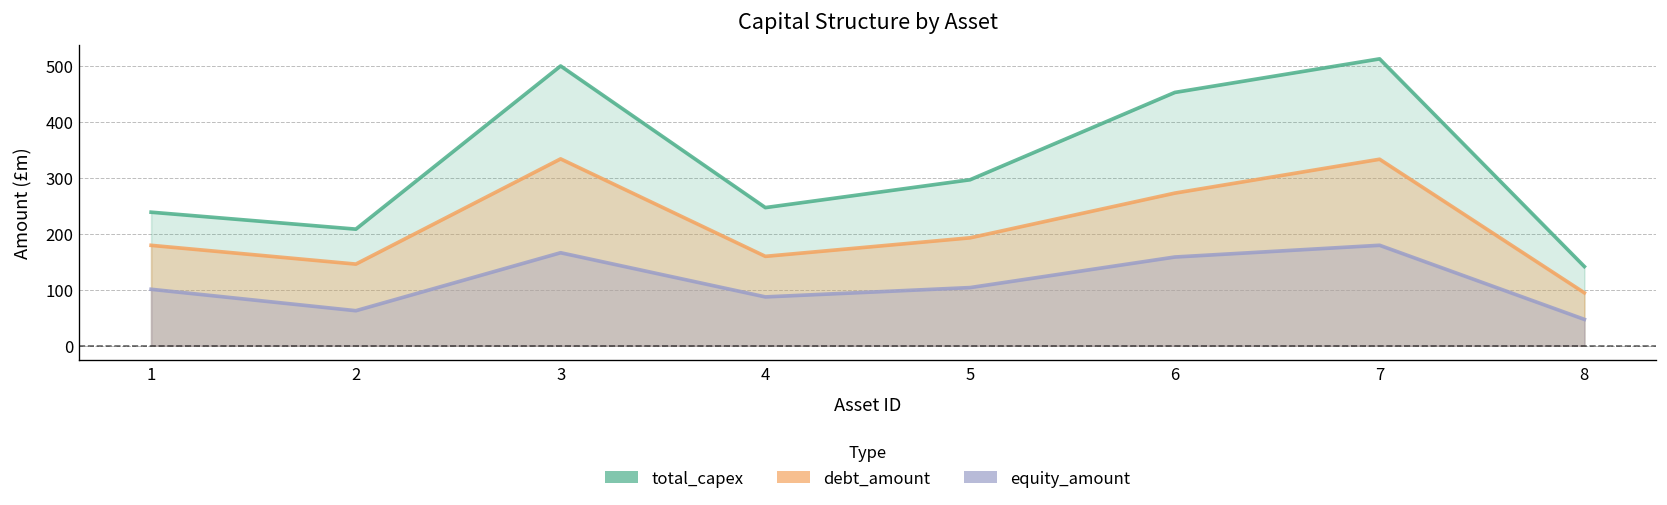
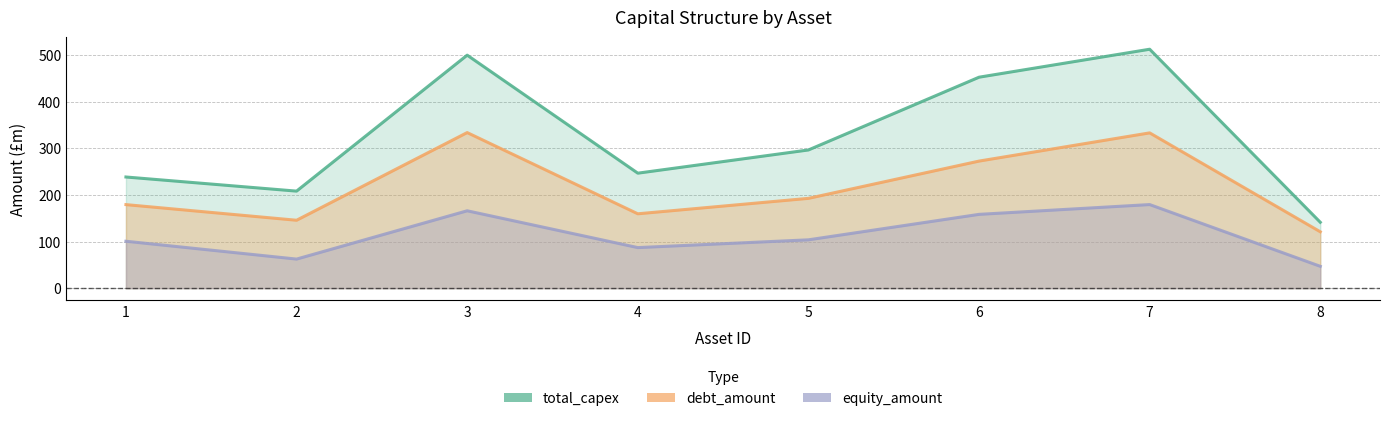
  {
    "debt_amount": {
      "1": 180,
      "2": 150,
      "3": 330,
      "4": 160,
      "5": 190,
      "6": 270,
      "7": 330,
-     "8": 90
+     "8": 120
    }
  }
